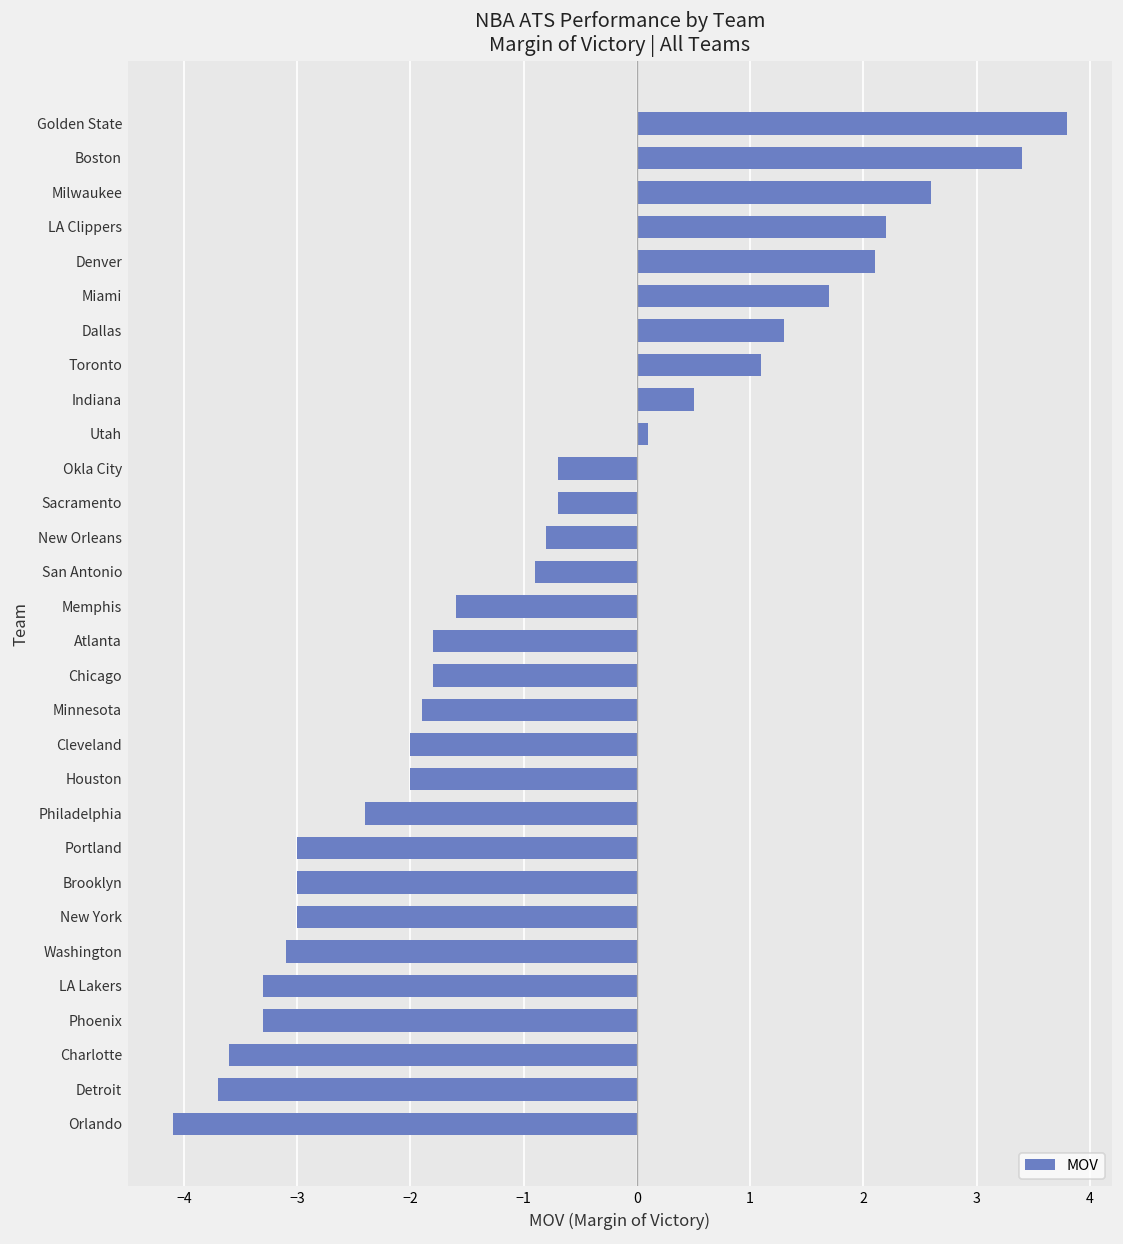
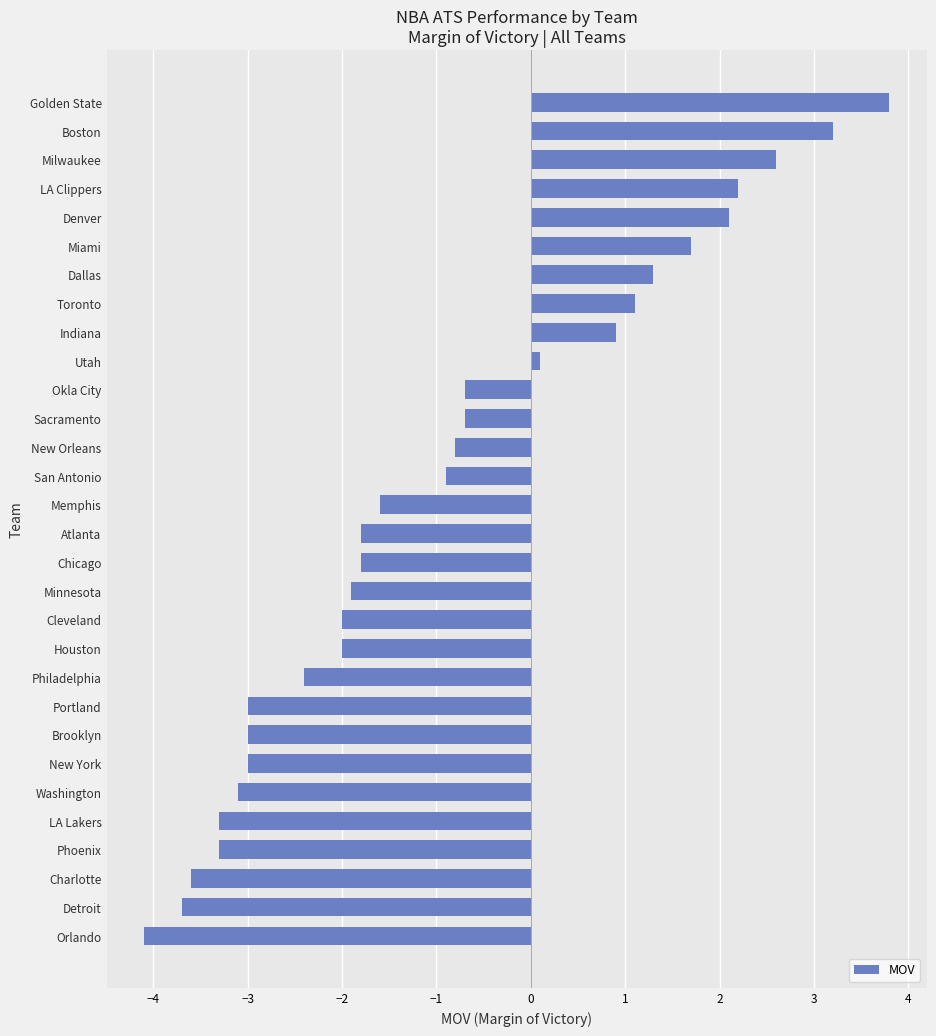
  {
    "Golden State": 3.8,
-   "Boston": 3.4,
+   "Boston": 3.2,
    "Milwaukee": 2.6,
    "LA Clippers": 2.2,
    "Denver": 2.1,
    "Miami": 1.7,
    "Dallas": 1.3,
    "Toronto": 1.1,
-   "Indiana": 0.5,
+   "Indiana": 0.9,
    "Utah": 0.1,
    "Okla City": -0.7,
    "Sacramento": -0.7,
    "New Orleans": -0.8,
    "San Antonio": -0.9,
    "Memphis": -1.6,
    "Atlanta": -1.8,
    "Chicago": -1.8,
    "Minnesota": -1.9,
    "Cleveland": -2.0,
    "Houston": -2.0,
    "Philadelphia": -2.4,
    "Portland": -3.0,
    "Brooklyn": -3.0,
    "New York": -3.0,
    "Washington": -3.1,
    "LA Lakers": -3.3,
    "Phoenix": -3.3,
    "Charlotte": -3.6,
    "Detroit": -3.7,
    "Orlando": -4.1
  }
